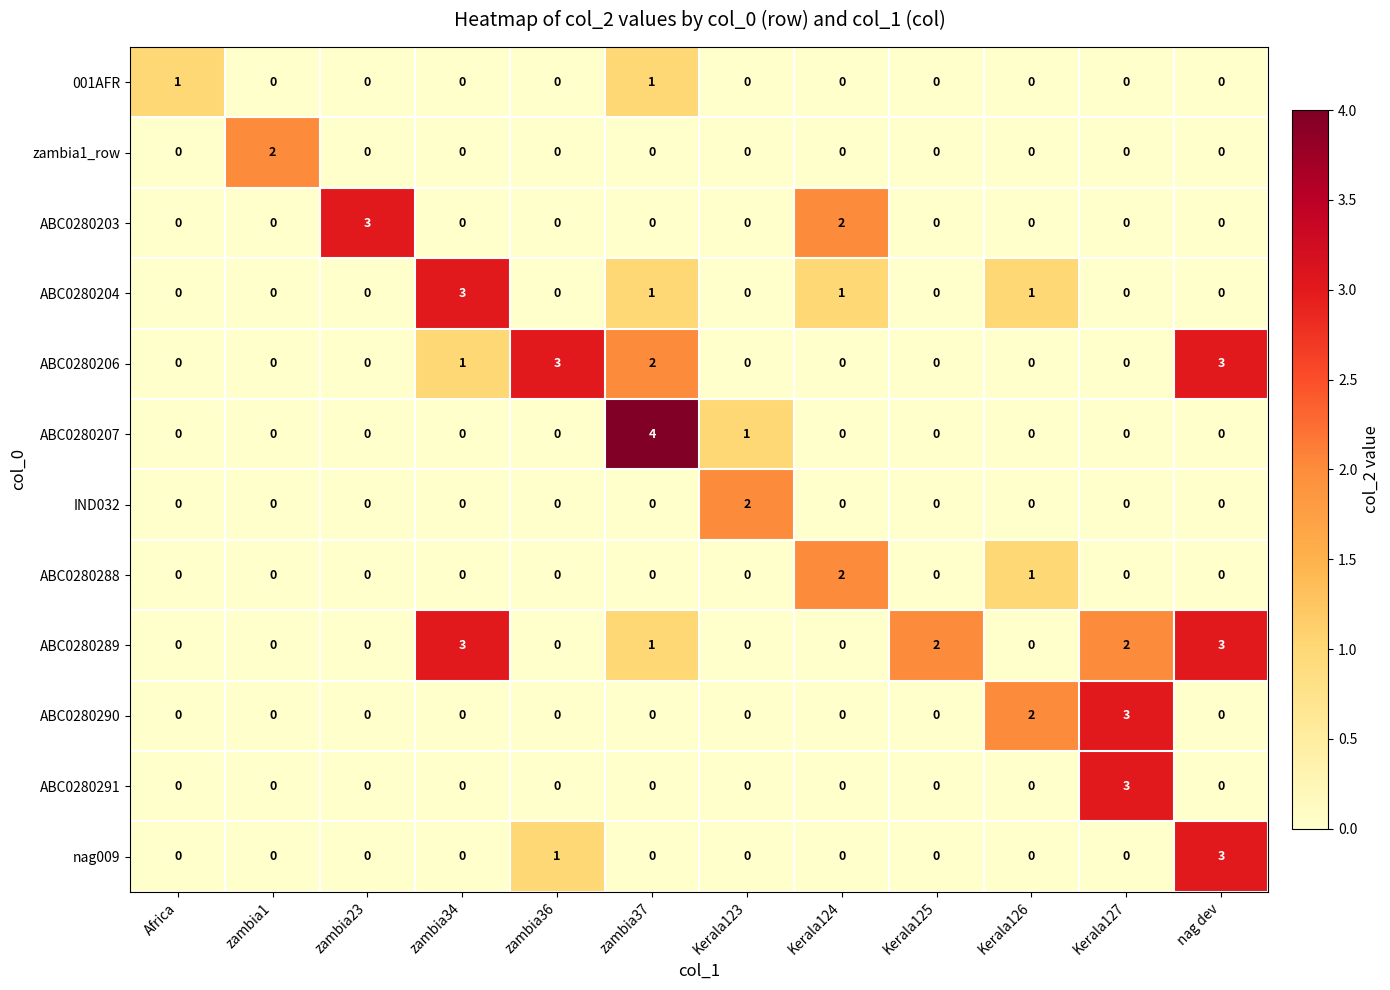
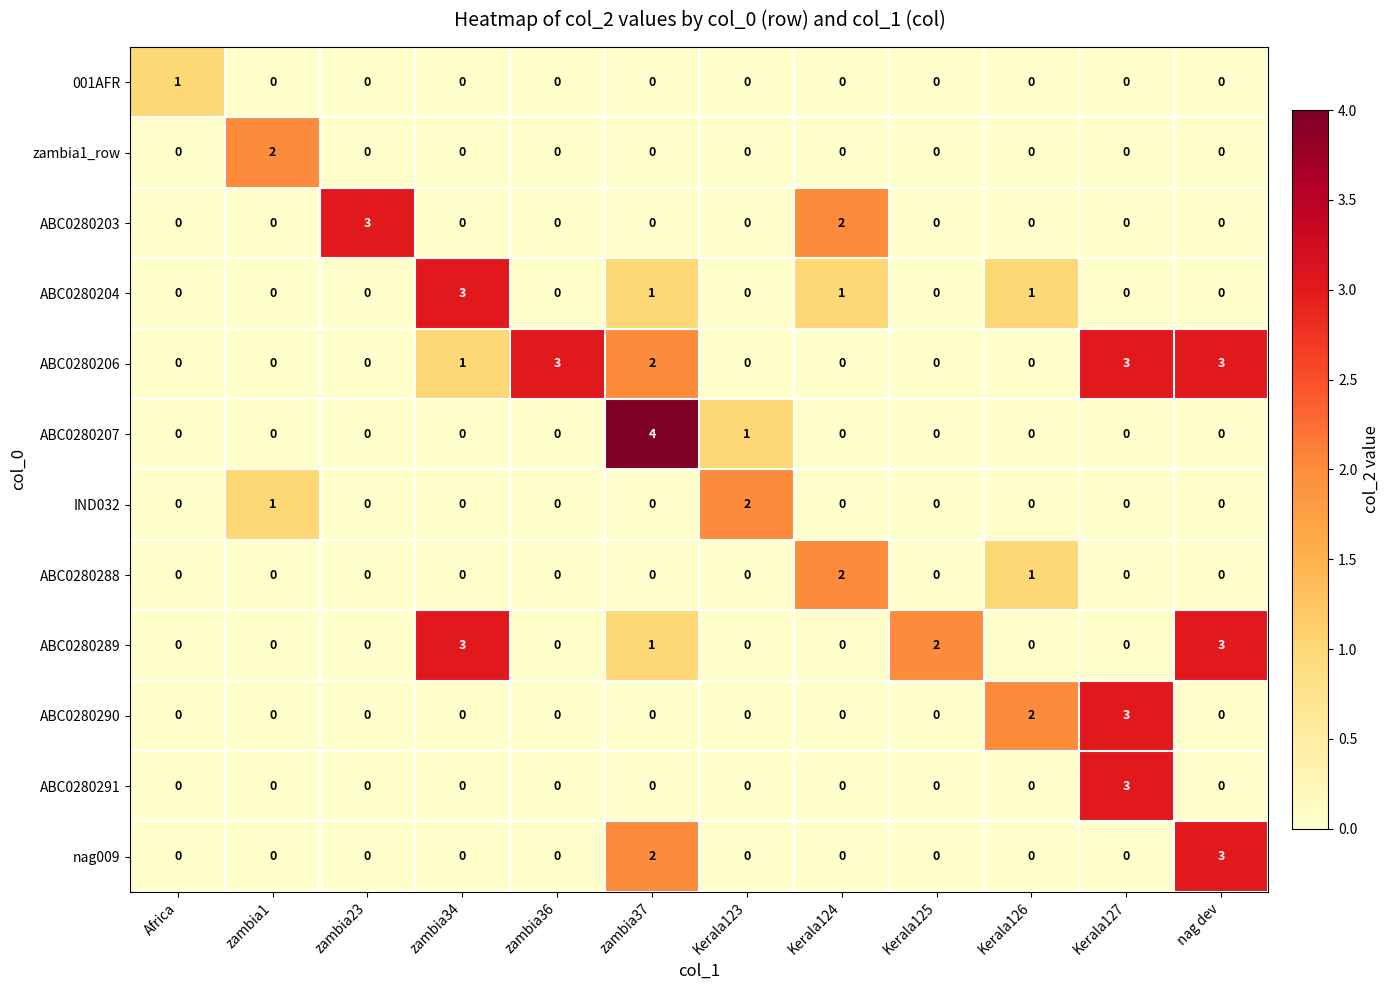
  {
    "001AFR": {
      "Africa": 1,
      "zambia1": 0,
      "zambia23": 0,
      "zambia34": 0,
      "zambia36": 0,
-     "zambia37": 1,
+     "zambia37": 0,
      "Kerala123": 0,
      "Kerala124": 0,
      "Kerala125": 0,
      "Kerala126": 0,
      "Kerala127": 0,
      "nag dev": 0
    },
    "zambia1_row": {
      "Africa": 0,
      "zambia1": 2,
      "zambia23": 0,
      "zambia34": 0,
      "zambia36": 0,
      "zambia37": 0,
      "Kerala123": 0,
      "Kerala124": 0,
      "Kerala125": 0,
      "Kerala126": 0,
      "Kerala127": 0,
      "nag dev": 0
    },
    "ABC0280203": {
      "Africa": 0,
      "zambia1": 0,
      "zambia23": 3,
      "zambia34": 0,
      "zambia36": 0,
      "zambia37": 0,
      "Kerala123": 0,
      "Kerala124": 2,
      "Kerala125": 0,
      "Kerala126": 0,
      "Kerala127": 0,
      "nag dev": 0
    },
    "ABC0280204": {
      "Africa": 0,
      "zambia1": 0,
      "zambia23": 0,
      "zambia34": 3,
      "zambia36": 0,
      "zambia37": 1,
      "Kerala123": 0,
      "Kerala124": 1,
      "Kerala125": 0,
      "Kerala126": 1,
      "Kerala127": 0,
      "nag dev": 0
    },
    "ABC0280206": {
      "Africa": 0,
      "zambia1": 0,
      "zambia23": 0,
      "zambia34": 1,
      "zambia36": 3,
      "zambia37": 2,
      "Kerala123": 0,
      "Kerala124": 0,
      "Kerala125": 0,
      "Kerala126": 0,
-     "Kerala127": 0,
+     "Kerala127": 3,
      "nag dev": 3
    },
    "ABC0280207": {
      "Africa": 0,
      "zambia1": 0,
      "zambia23": 0,
      "zambia34": 0,
      "zambia36": 0,
      "zambia37": 4,
      "Kerala123": 1,
      "Kerala124": 0,
      "Kerala125": 0,
      "Kerala126": 0,
      "Kerala127": 0,
      "nag dev": 0
    },
    "IND032": {
      "Africa": 0,
-     "zambia1": 0,
+     "zambia1": 1,
      "zambia23": 0,
      "zambia34": 0,
      "zambia36": 0,
      "zambia37": 0,
      "Kerala123": 2,
      "Kerala124": 0,
      "Kerala125": 0,
      "Kerala126": 0,
      "Kerala127": 0,
      "nag dev": 0
    },
    "ABC0280288": {
      "Africa": 0,
      "zambia1": 0,
      "zambia23": 0,
      "zambia34": 0,
      "zambia36": 0,
      "zambia37": 0,
      "Kerala123": 0,
      "Kerala124": 2,
      "Kerala125": 0,
      "Kerala126": 1,
      "Kerala127": 0,
      "nag dev": 0
    },
    "ABC0280289": {
      "Africa": 0,
      "zambia1": 0,
      "zambia23": 0,
      "zambia34": 3,
      "zambia36": 0,
      "zambia37": 1,
      "Kerala123": 0,
      "Kerala124": 0,
      "Kerala125": 2,
      "Kerala126": 0,
-     "Kerala127": 2,
+     "Kerala127": 0,
      "nag dev": 3
    },
    "ABC0280290": {
      "Africa": 0,
      "zambia1": 0,
      "zambia23": 0,
      "zambia34": 0,
      "zambia36": 0,
      "zambia37": 0,
      "Kerala123": 0,
      "Kerala124": 0,
      "Kerala125": 0,
      "Kerala126": 2,
      "Kerala127": 3,
      "nag dev": 0
    },
    "ABC0280291": {
      "Africa": 0,
      "zambia1": 0,
      "zambia23": 0,
      "zambia34": 0,
      "zambia36": 0,
      "zambia37": 0,
      "Kerala123": 0,
      "Kerala124": 0,
      "Kerala125": 0,
      "Kerala126": 0,
      "Kerala127": 3,
      "nag dev": 0
    },
    "nag009": {
      "Africa": 0,
      "zambia1": 0,
      "zambia23": 0,
      "zambia34": 0,
-     "zambia36": 1,
-     "zambia37": 0,
+     "zambia36": 0,
+     "zambia37": 2,
      "Kerala123": 0,
      "Kerala124": 0,
      "Kerala125": 0,
      "Kerala126": 0,
      "Kerala127": 0,
      "nag dev": 3
    }
  }
